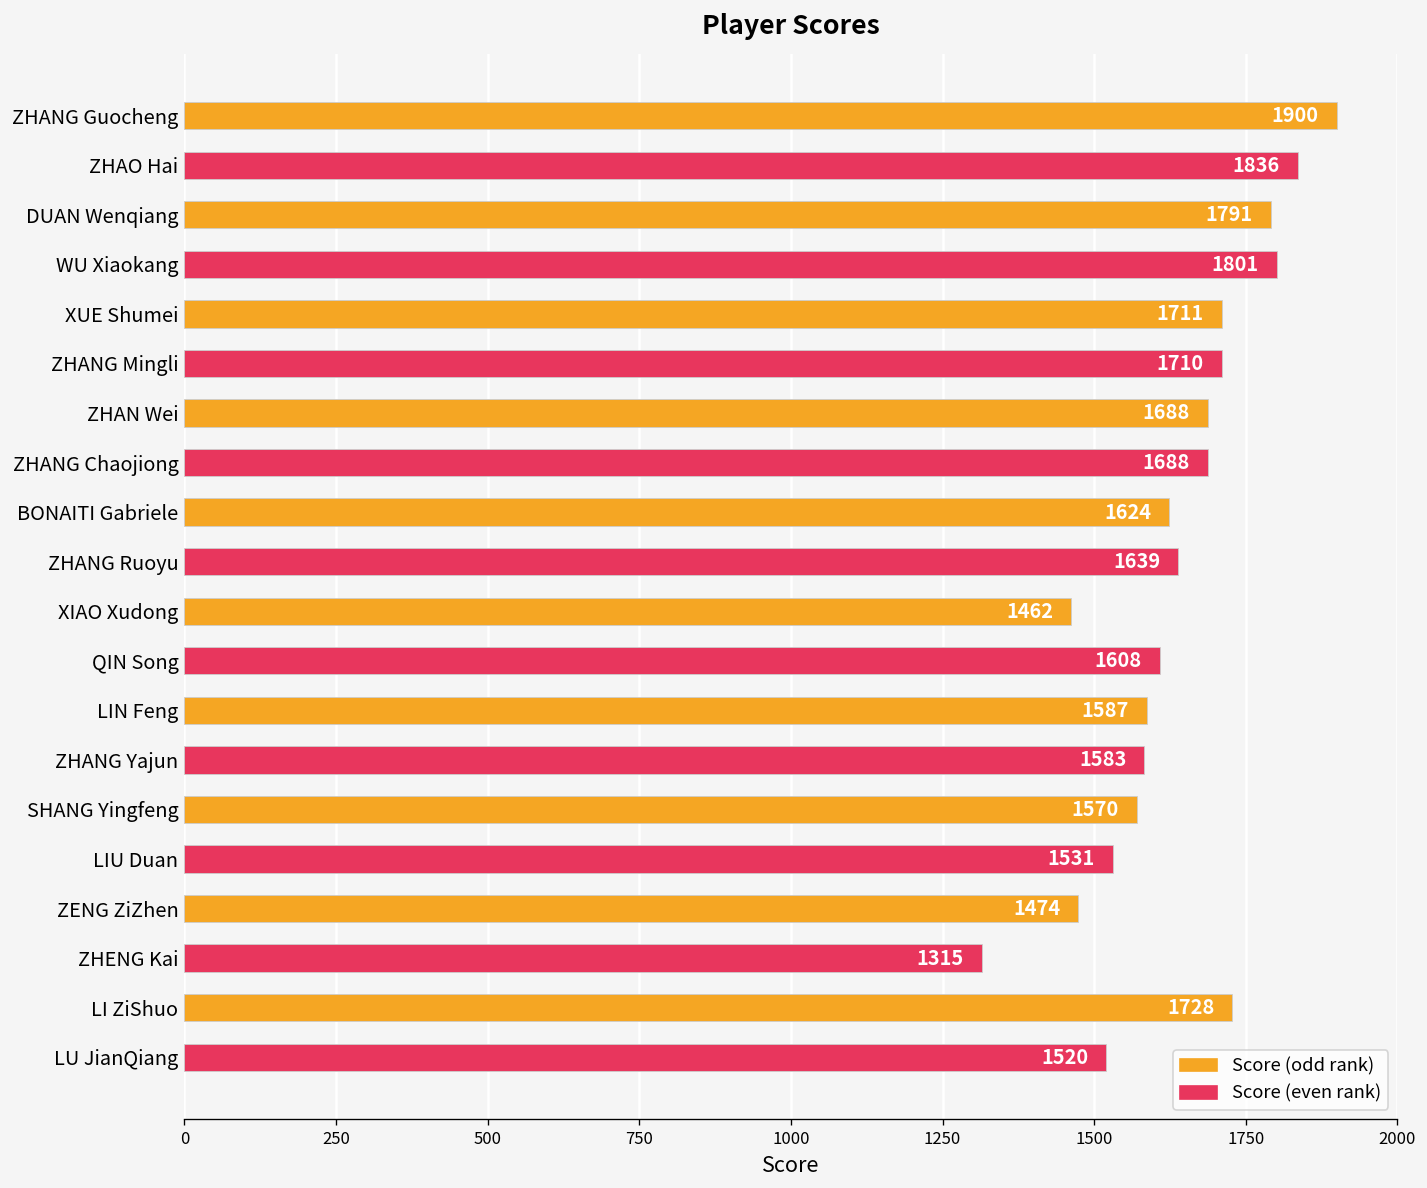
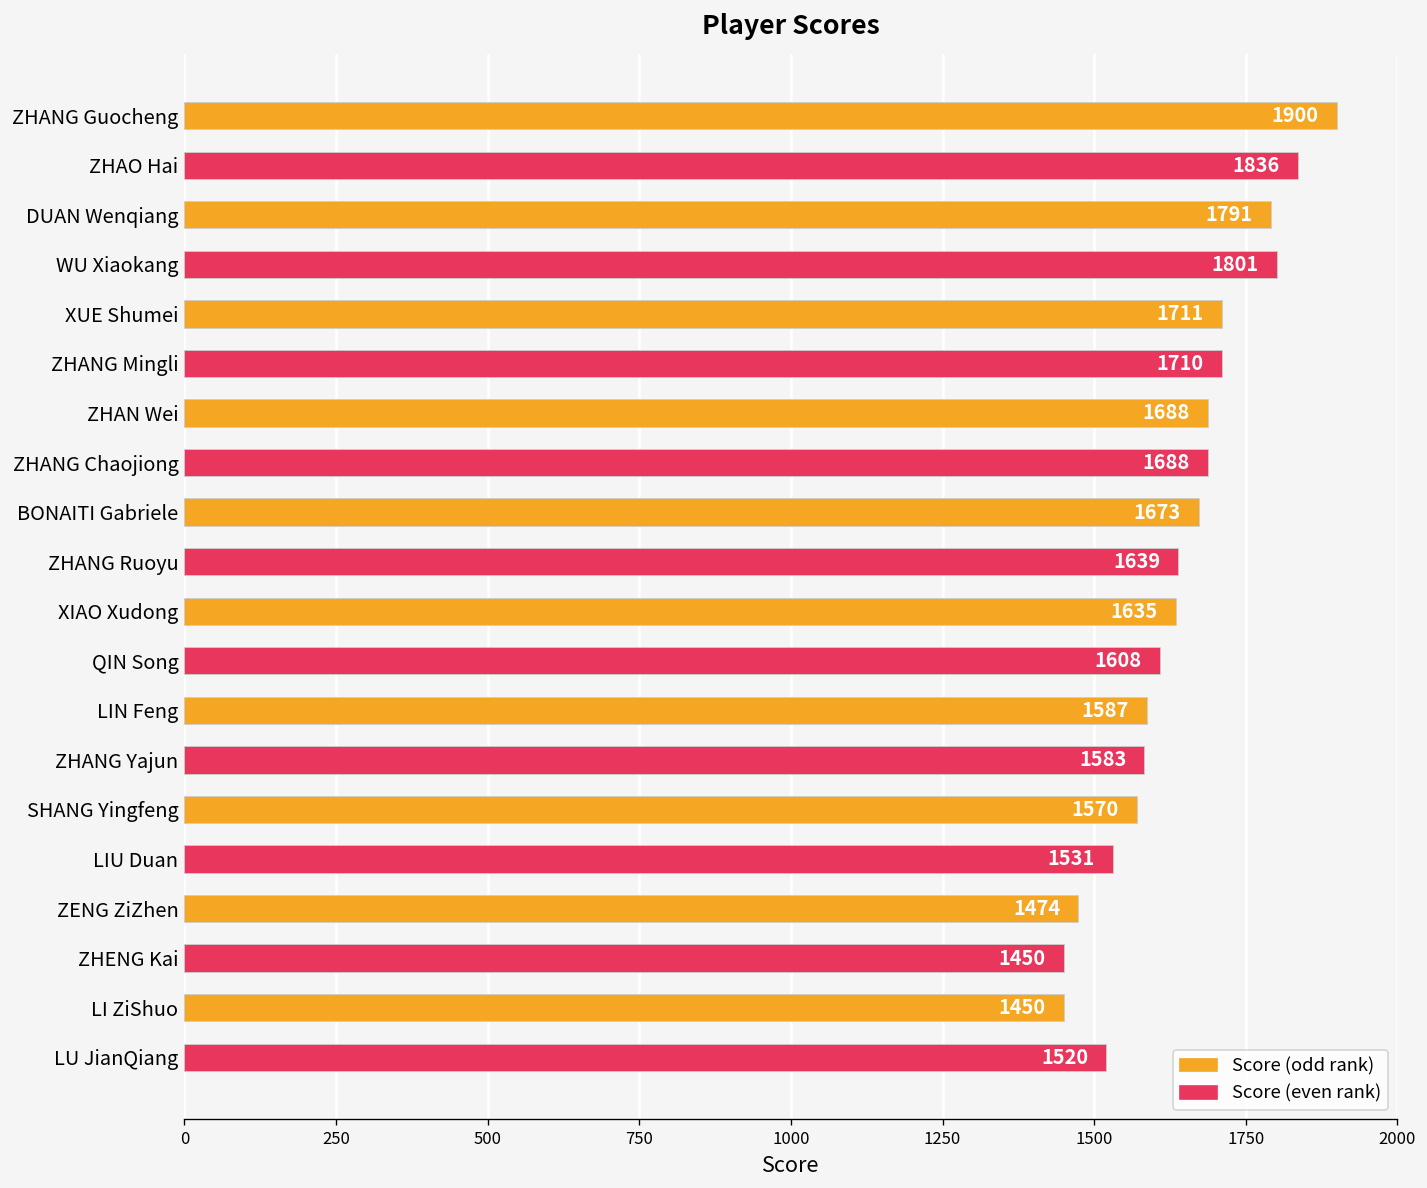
  {
    "ZHANG Guocheng": 1900,
    "ZHAO Hai": 1836,
    "DUAN Wenqiang": 1791,
    "WU Xiaokang": 1801,
    "XUE Shumei": 1711,
    "ZHANG Mingli": 1710,
    "ZHAN Wei": 1688,
    "ZHANG Chaojiong": 1688,
-   "BONAITI Gabriele": 1624,
+   "BONAITI Gabriele": 1673,
    "ZHANG Ruoyu": 1639,
-   "XIAO Xudong": 1462,
+   "XIAO Xudong": 1635,
    "QIN Song": 1608,
    "LIN Feng": 1587,
    "ZHANG Yajun": 1583,
    "SHANG Yingfeng": 1570,
    "LIU Duan": 1531,
    "ZENG ZiZhen": 1474,
-   "ZHENG Kai": 1315,
-   "LI ZiShuo": 1728,
+   "ZHENG Kai": 1450,
+   "LI ZiShuo": 1450,
    "LU JianQiang": 1520
  }
